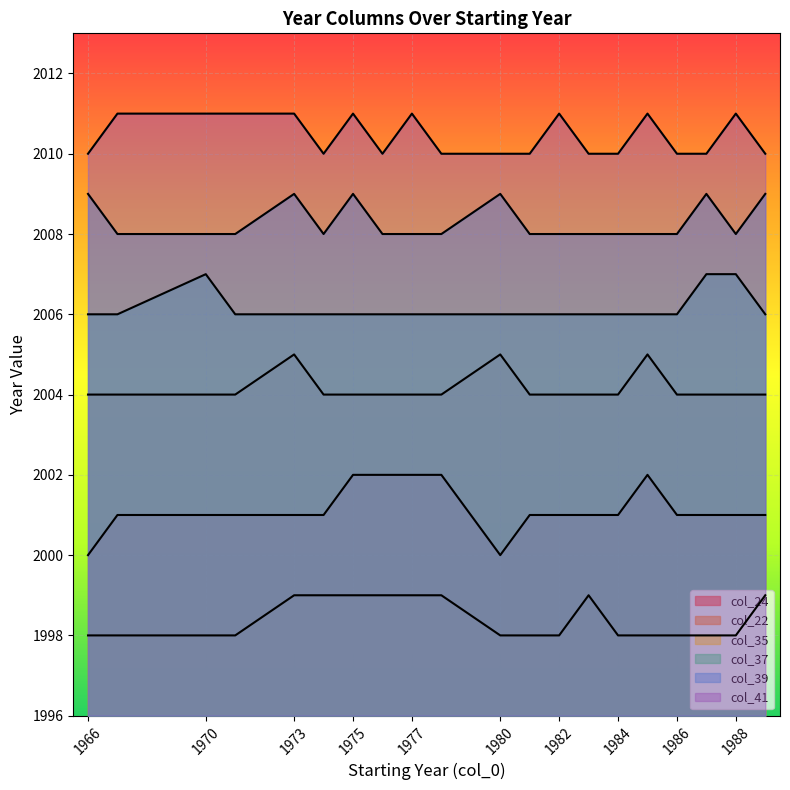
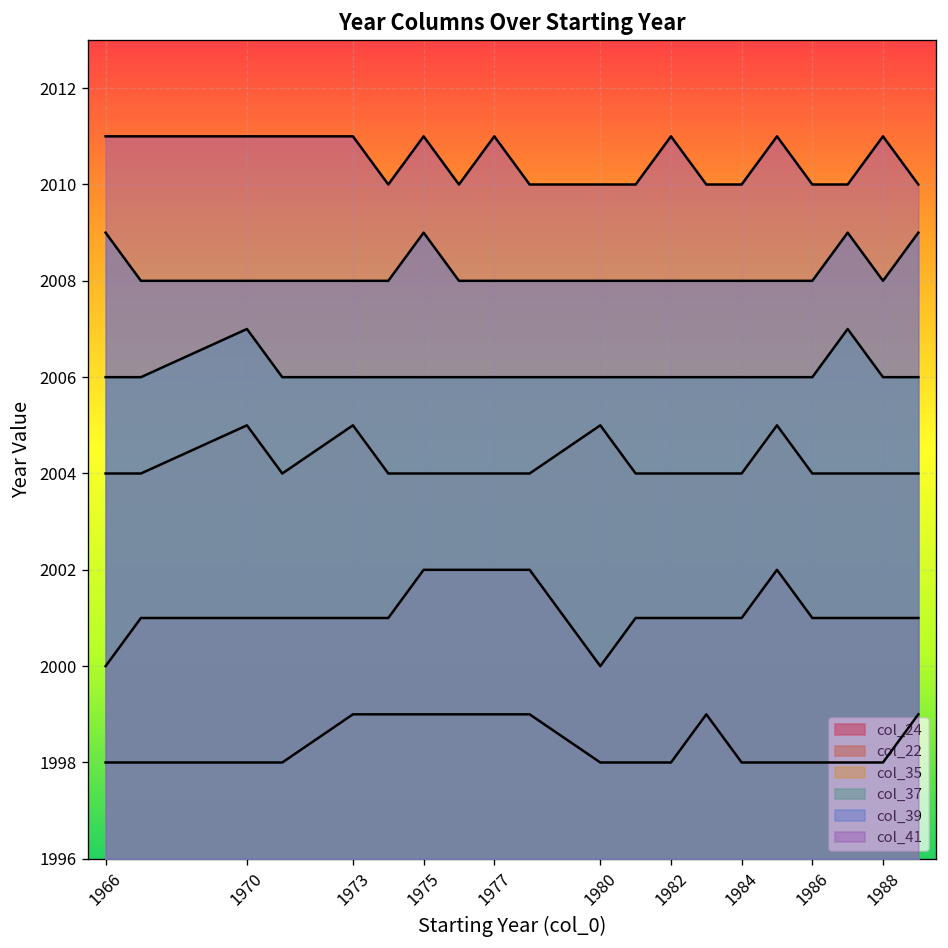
  {
    "col_35": {
      "1966": 2004,
-     "1970": 2004,
+     "1970": 2005,
      "1973": 2005,
      "1975": 2004,
      "1977": 2004,
      "1980": 2005,
      "1982": 2004,
      "1984": 2004,
      "1986": 2004,
      "1988": 2004
    },
    "col_37": {
      "1966": 2006,
      "1970": 2007,
      "1973": 2006,
      "1975": 2006,
      "1977": 2006,
      "1980": 2006,
      "1982": 2006,
      "1984": 2006,
      "1986": 2006,
-     "1988": 2007
+     "1988": 2006
    },
    "col_39": {
      "1966": 2009,
      "1970": 2008,
-     "1973": 2009,
+     "1973": 2008,
      "1975": 2009,
      "1977": 2008,
-     "1980": 2009,
+     "1980": 2008,
      "1982": 2008,
      "1984": 2008,
      "1986": 2008,
      "1988": 2008
    },
    "col_41": {
-     "1966": 2010,
+     "1966": 2011,
      "1970": 2011,
      "1973": 2011,
      "1975": 2011,
      "1977": 2011,
      "1980": 2010,
      "1982": 2011,
      "1984": 2010,
      "1986": 2010,
      "1988": 2011
    }
  }
